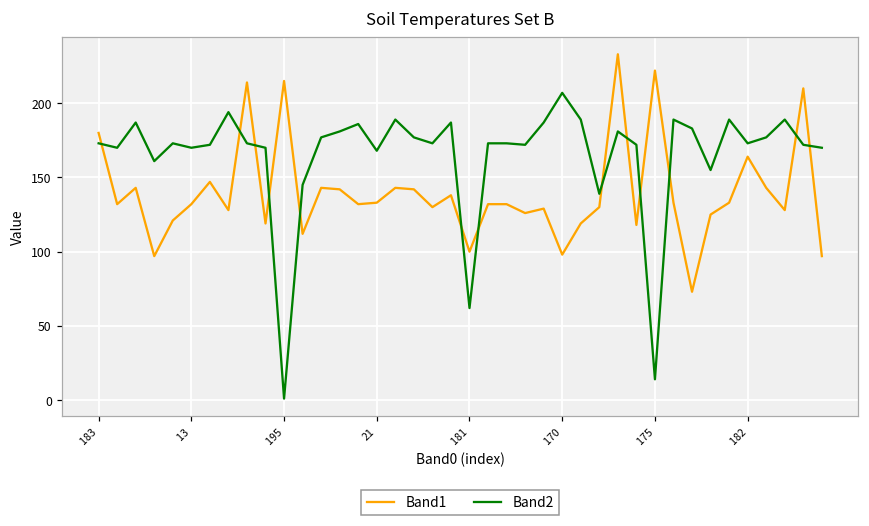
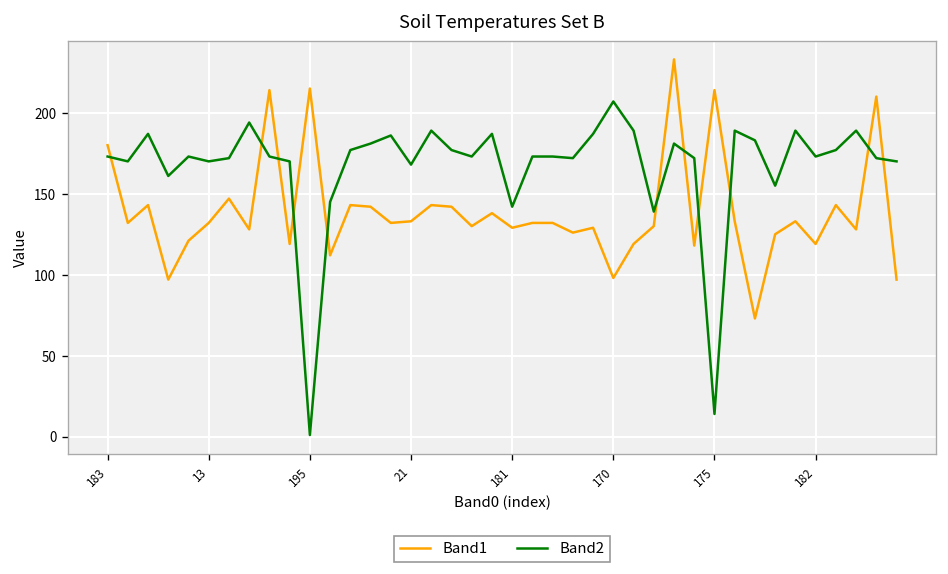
  {
    "Band1": {
      "183": 180,
      "195": 215,
-     "181": 100,
+     "181": 129,
      "170": 98,
-     "175": 222,
-     "182": 164
+     "175": 214,
+     "182": 119
    },
    "Band2": {
      "183": 173,
      "195": 1,
-     "181": 62,
+     "181": 142,
      "170": 207,
      "175": 14,
      "182": 173
    }
  }
